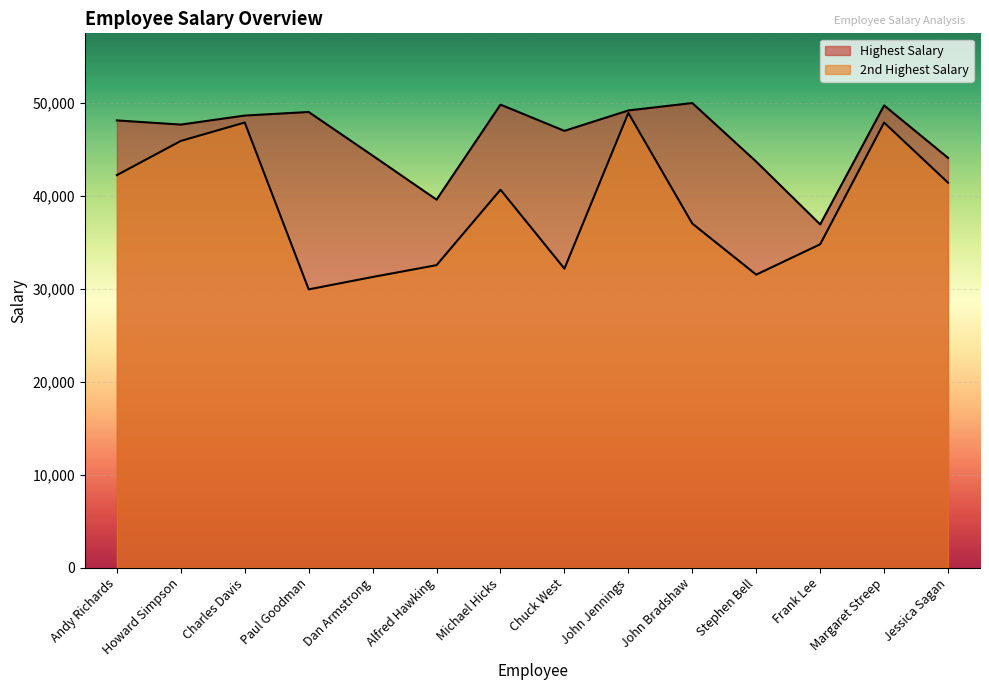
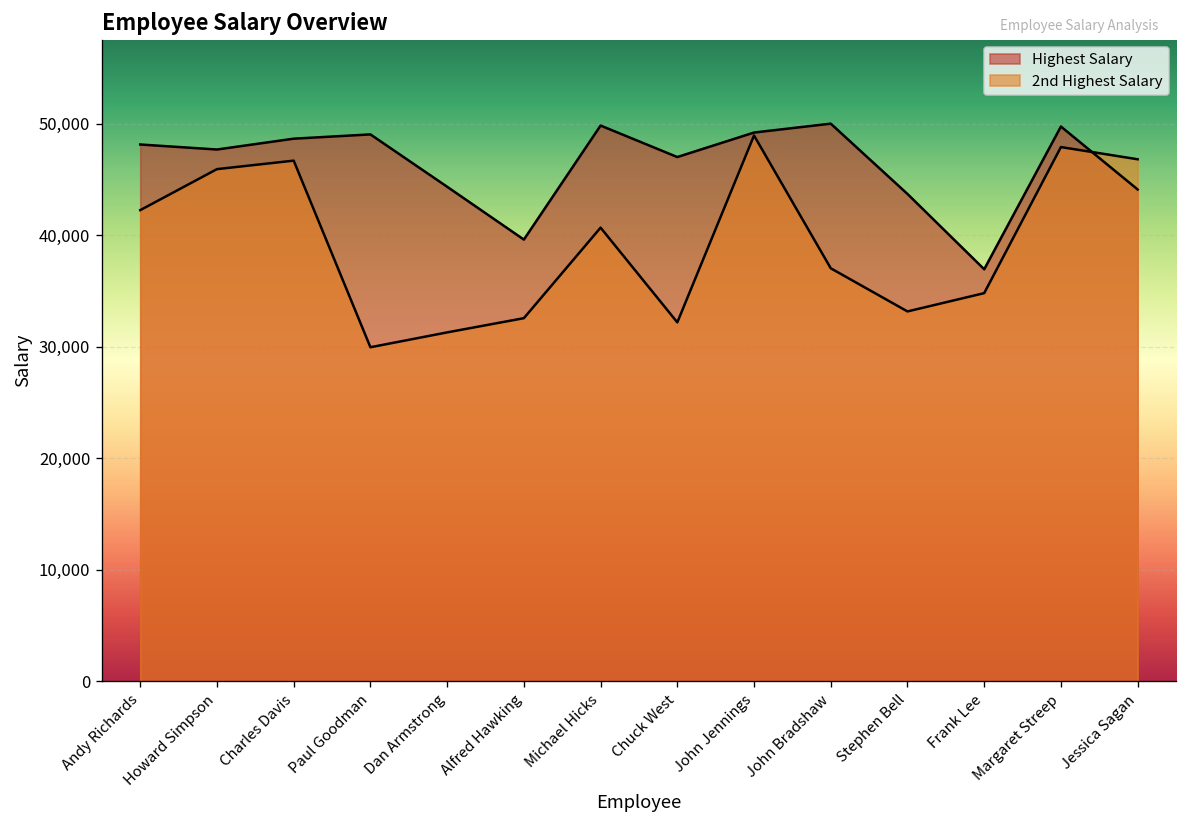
  {
    "Highest Salary": {
      "Andy Richards": "48,000",
      "Howard Simpson": "48,000",
      "Charles Davis": "49,000",
      "Paul Goodman": "49,000",
      "Dan Armstrong": "44,000",
      "Alfred Hawking": "40,000",
      "Michael Hicks": "50,000",
      "Chuck West": "47,000",
      "John Bradshaw": "50,000",
      "Stephen Bell": "44,000",
      "Frank Lee": "37,000",
      "Margaret Streep": "50,000",
      "Jessica Sagan": "44,000"
    },
    "2nd Highest Salary": {
      "Andy Richards": "42,000",
      "Howard Simpson": "46,000",
-     "Charles Davis": "48,000",
+     "Charles Davis": "47,000",
      "Paul Goodman": "30,000",
      "Dan Armstrong": "31,000",
      "Alfred Hawking": "33,000",
      "Michael Hicks": "41,000",
      "Chuck West": "32,000",
      "John Bradshaw": "37,000",
-     "Stephen Bell": "32,000",
+     "Stephen Bell": "33,000",
      "Frank Lee": "35,000",
      "Margaret Streep": "48,000",
-     "Jessica Sagan": "41,000"
+     "Jessica Sagan": "47,000"
    }
  }
